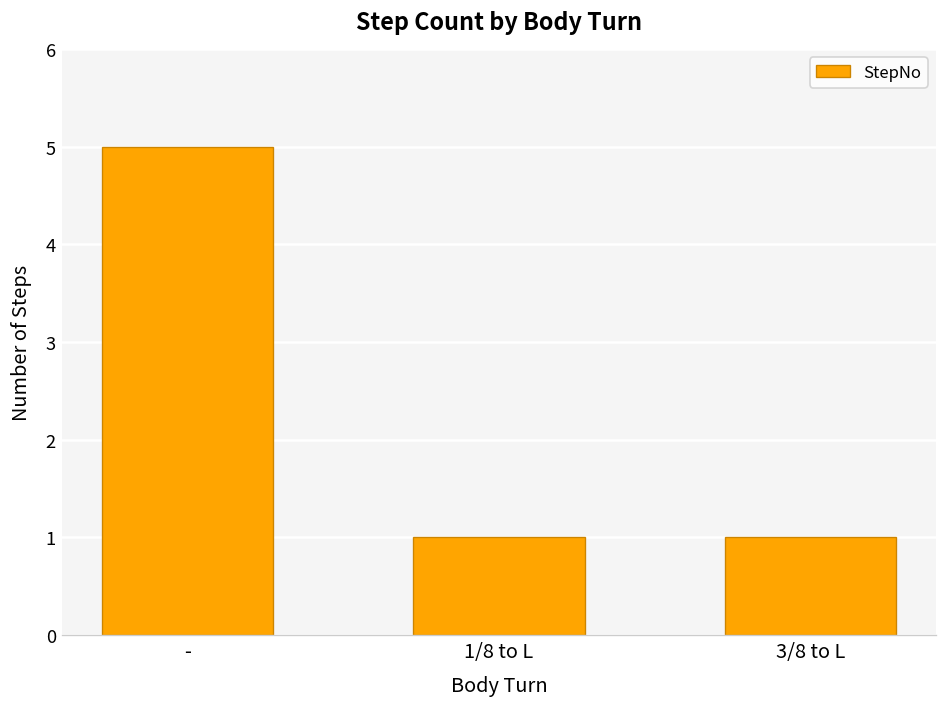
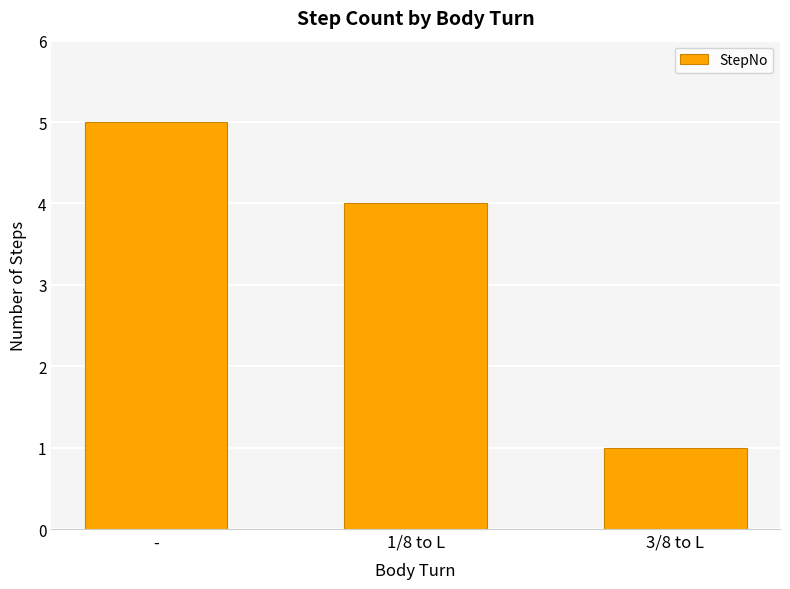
  {
    "-": 5,
-   "1/8 to L": 1,
+   "1/8 to L": 4,
    "3/8 to L": 1
  }
